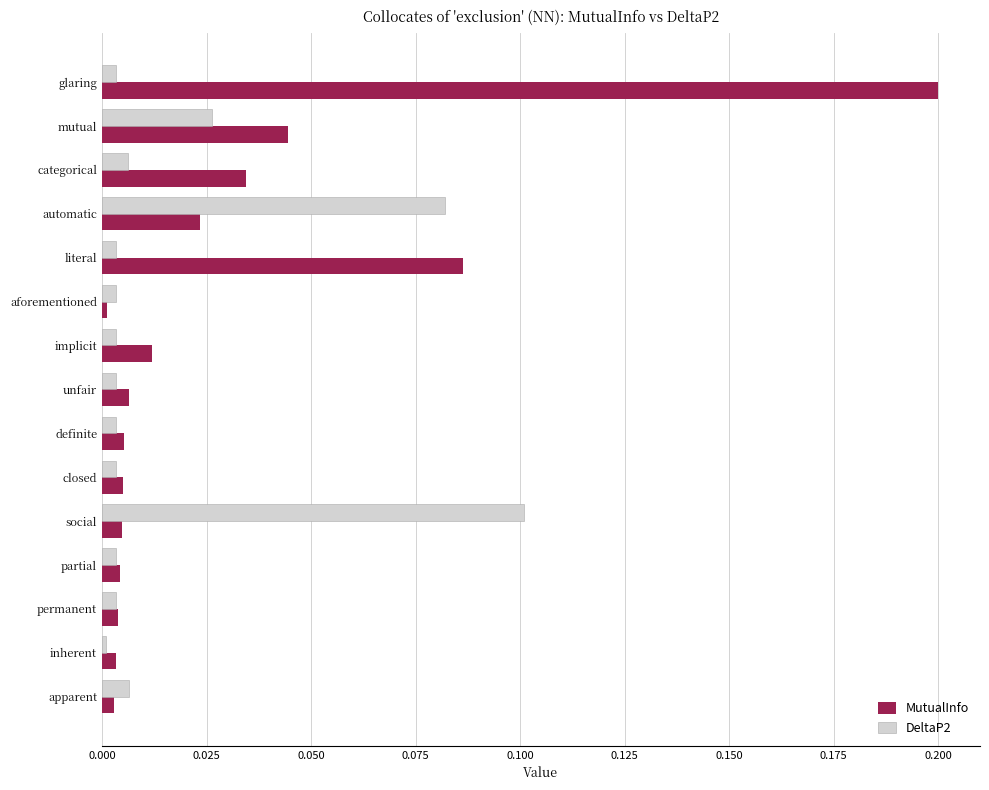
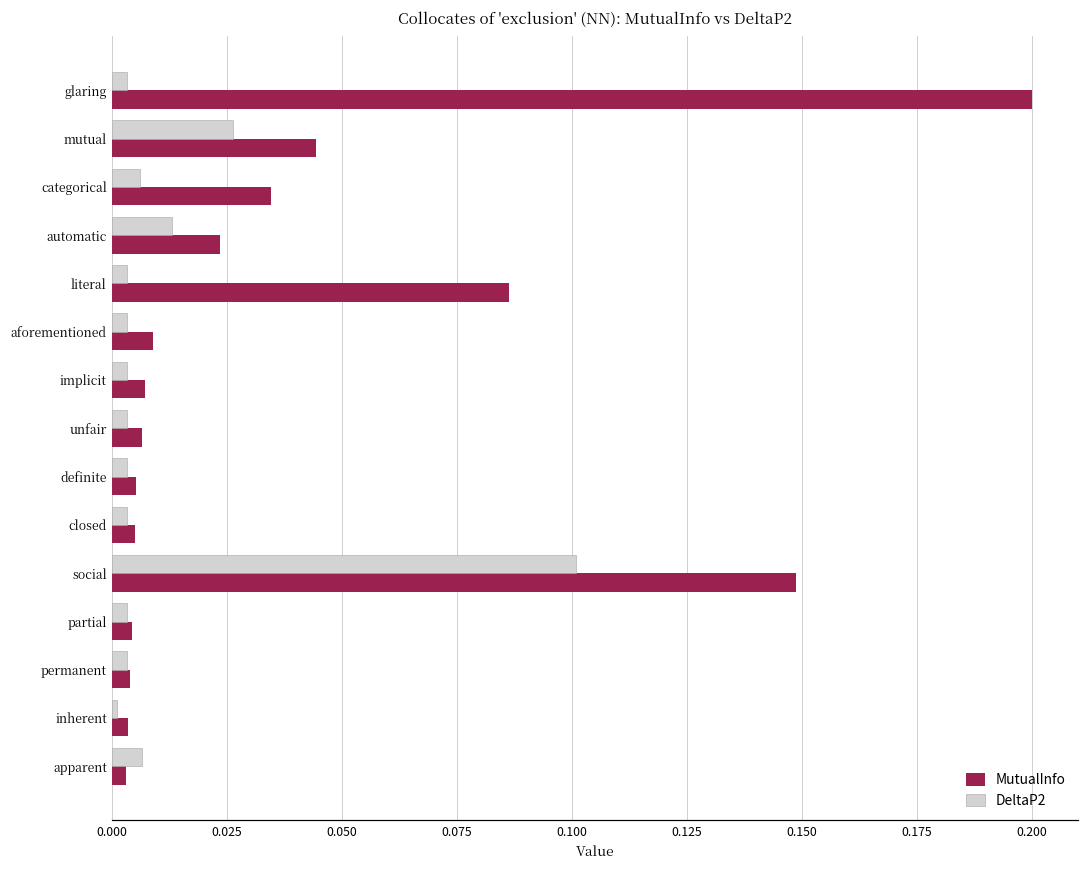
  {
    "MutualInfo": {
      "glaring": 0.200,
      "mutual": 0.044,
      "categorical": 0.034,
      "automatic": 0.023,
      "literal": 0.086,
-     "aforementioned": 0.001,
-     "implicit": 0.012,
+     "aforementioned": 0.009,
+     "implicit": 0.007,
      "unfair": 0.007,
      "definite": 0.005,
      "closed": 0.005,
-     "social": 0.005,
+     "social": 0.149,
      "partial": 0.004,
      "permanent": 0.004,
      "inherent": 0.003,
      "apparent": 0.003
    },
    "DeltaP2": {
      "glaring": 0.003,
      "mutual": 0.026,
      "categorical": 0.006,
-     "automatic": 0.082,
+     "automatic": 0.013,
      "literal": 0.003,
      "aforementioned": 0.003,
      "implicit": 0.003,
      "unfair": 0.003,
      "definite": 0.003,
      "closed": 0.003,
      "social": 0.101,
      "partial": 0.003,
      "permanent": 0.003,
      "inherent": 0.001,
      "apparent": 0.006
    }
  }
